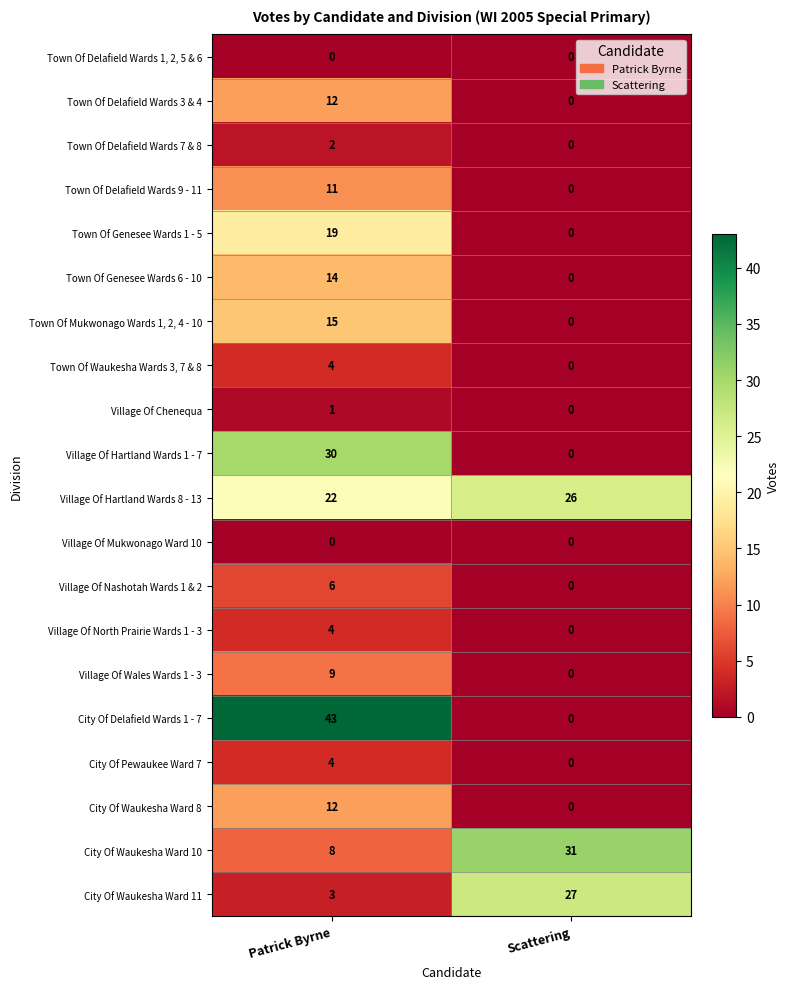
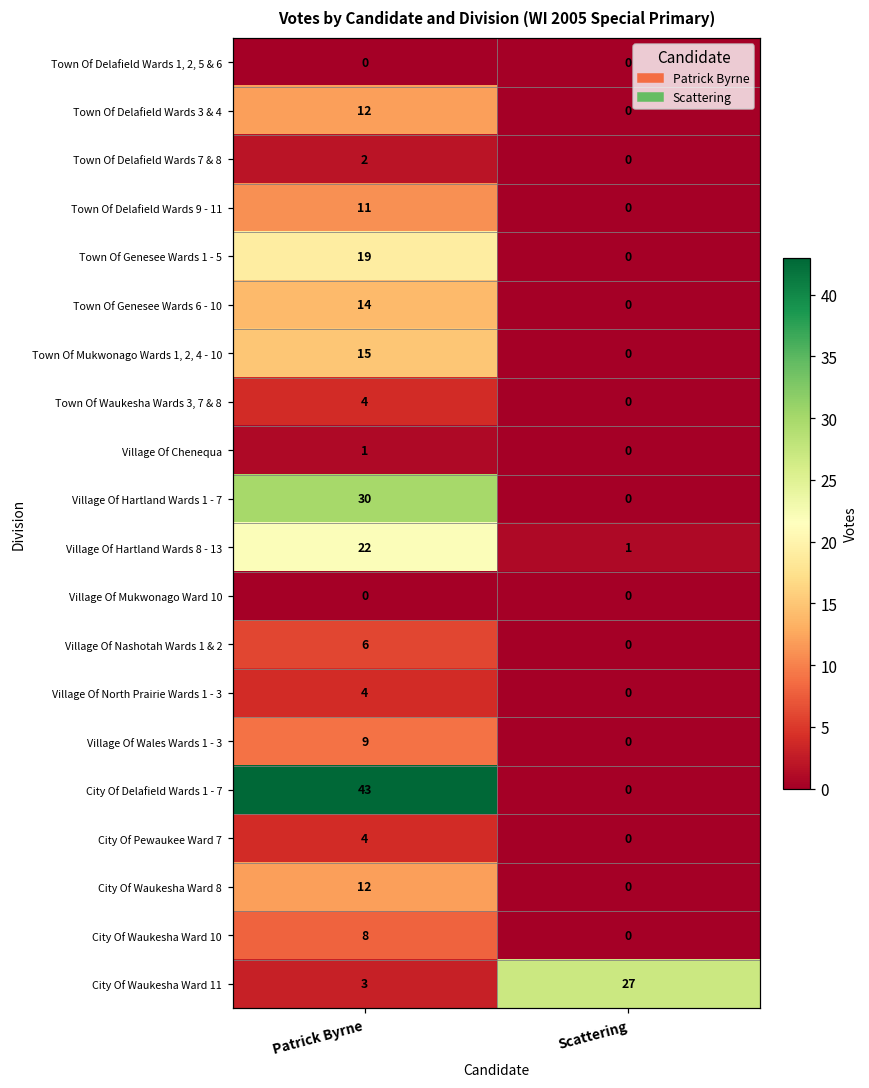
  {
    "Town Of Delafield Wards 1, 2, 5 & 6": {
      "Patrick Byrne": 0,
      "Scattering": 0
    },
    "Town Of Delafield Wards 3 & 4": {
      "Patrick Byrne": 12,
      "Scattering": 0
    },
    "Town Of Delafield Wards 7 & 8": {
      "Patrick Byrne": 2,
      "Scattering": 0
    },
    "Town Of Delafield Wards 9 - 11": {
      "Patrick Byrne": 11,
      "Scattering": 0
    },
    "Town Of Genesee Wards 1 - 5": {
      "Patrick Byrne": 19,
      "Scattering": 0
    },
    "Town Of Genesee Wards 6 - 10": {
      "Patrick Byrne": 14,
      "Scattering": 0
    },
    "Town Of Mukwonago Wards 1, 2, 4 - 10": {
      "Patrick Byrne": 15,
      "Scattering": 0
    },
    "Town Of Waukesha Wards 3, 7 & 8": {
      "Patrick Byrne": 4,
      "Scattering": 0
    },
    "Village Of Chenequa": {
      "Patrick Byrne": 1,
      "Scattering": 0
    },
    "Village Of Hartland Wards 1 - 7": {
      "Patrick Byrne": 30,
      "Scattering": 0
    },
    "Village Of Hartland Wards 8 - 13": {
      "Patrick Byrne": 22,
-     "Scattering": 26
+     "Scattering": 1
    },
    "Village Of Mukwonago Ward 10": {
      "Patrick Byrne": 0,
      "Scattering": 0
    },
    "Village Of Nashotah Wards 1 & 2": {
      "Patrick Byrne": 6,
      "Scattering": 0
    },
    "Village Of North Prairie Wards 1 - 3": {
      "Patrick Byrne": 4,
      "Scattering": 0
    },
    "Village Of Wales Wards 1 - 3": {
      "Patrick Byrne": 9,
      "Scattering": 0
    },
    "City Of Delafield Wards 1 - 7": {
      "Patrick Byrne": 43,
      "Scattering": 0
    },
    "City Of Pewaukee Ward 7": {
      "Patrick Byrne": 4,
      "Scattering": 0
    },
    "City Of Waukesha Ward 8": {
      "Patrick Byrne": 12,
      "Scattering": 0
    },
    "City Of Waukesha Ward 10": {
      "Patrick Byrne": 8,
-     "Scattering": 31
+     "Scattering": 0
    },
    "City Of Waukesha Ward 11": {
      "Patrick Byrne": 3,
      "Scattering": 27
    }
  }
